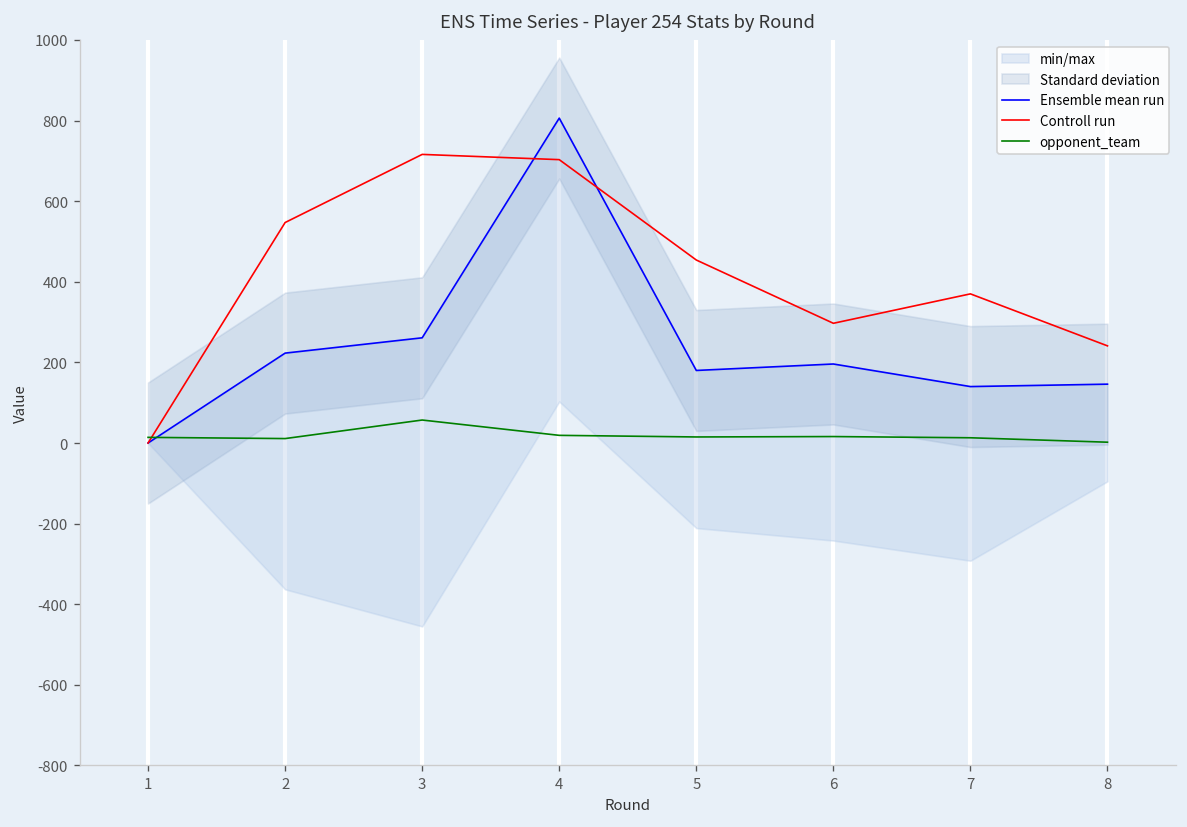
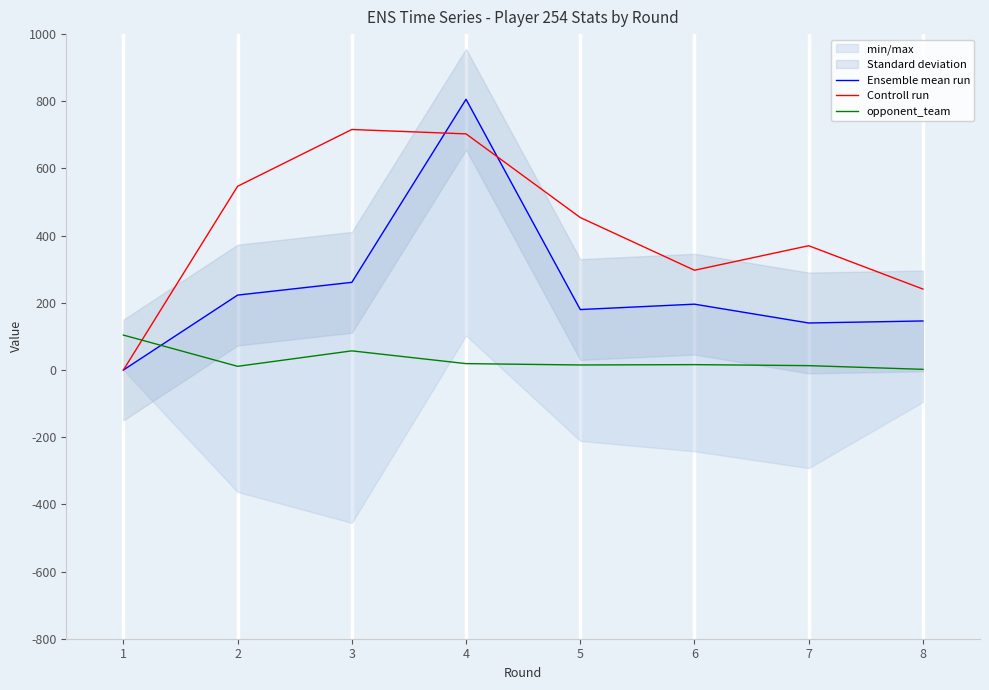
  {
    "Controll run": {
      "2": 550,
      "3": 720,
      "4": 700,
      "5": 450,
      "6": 300,
      "7": 370,
      "8": 240
    },
    "opponent_team": {
-     "1": 10,
+     "1": 100,
      "2": 10,
      "3": 60,
      "4": 20,
      "5": 20,
      "6": 20,
      "7": 10,
      "8": 0
    }
  }
